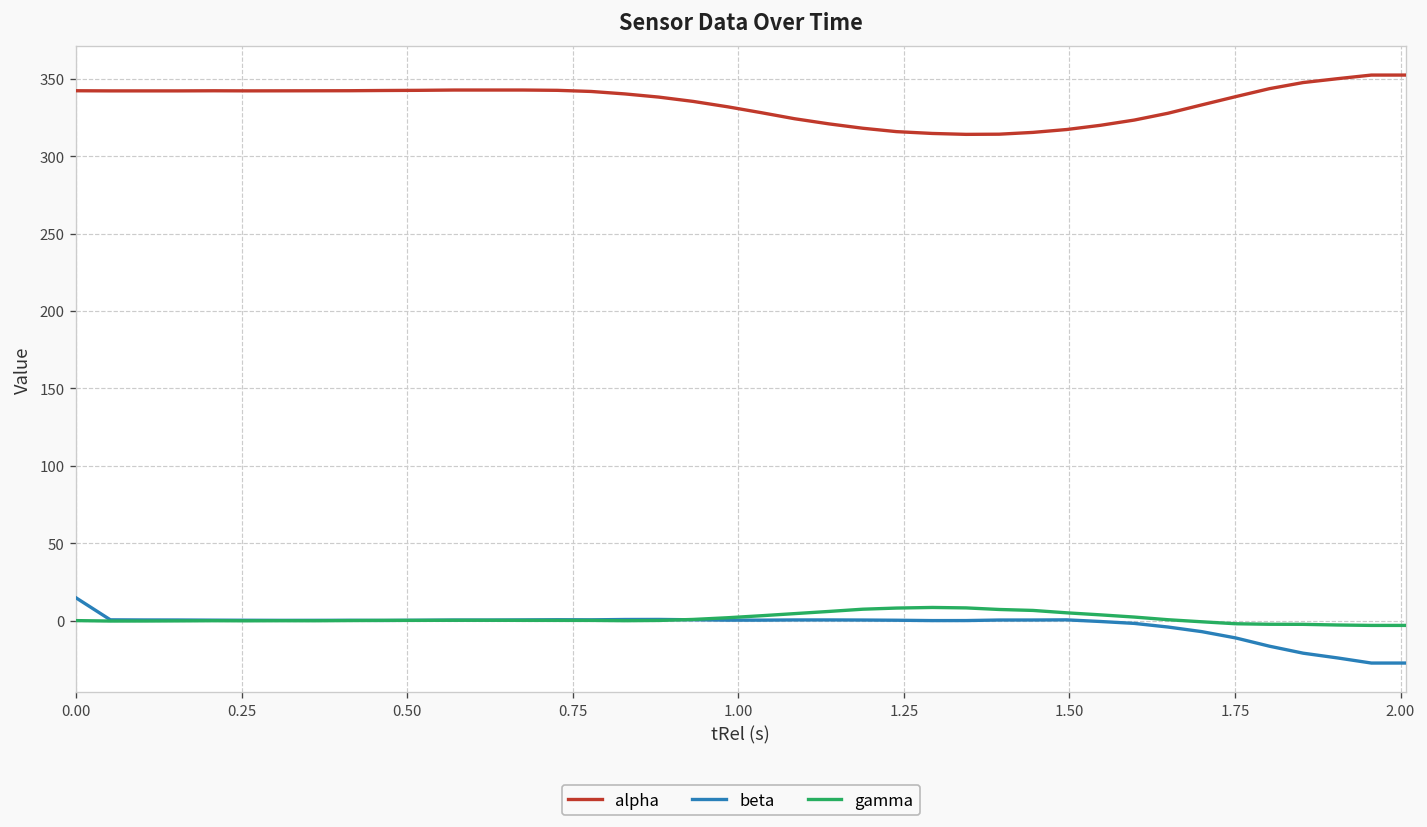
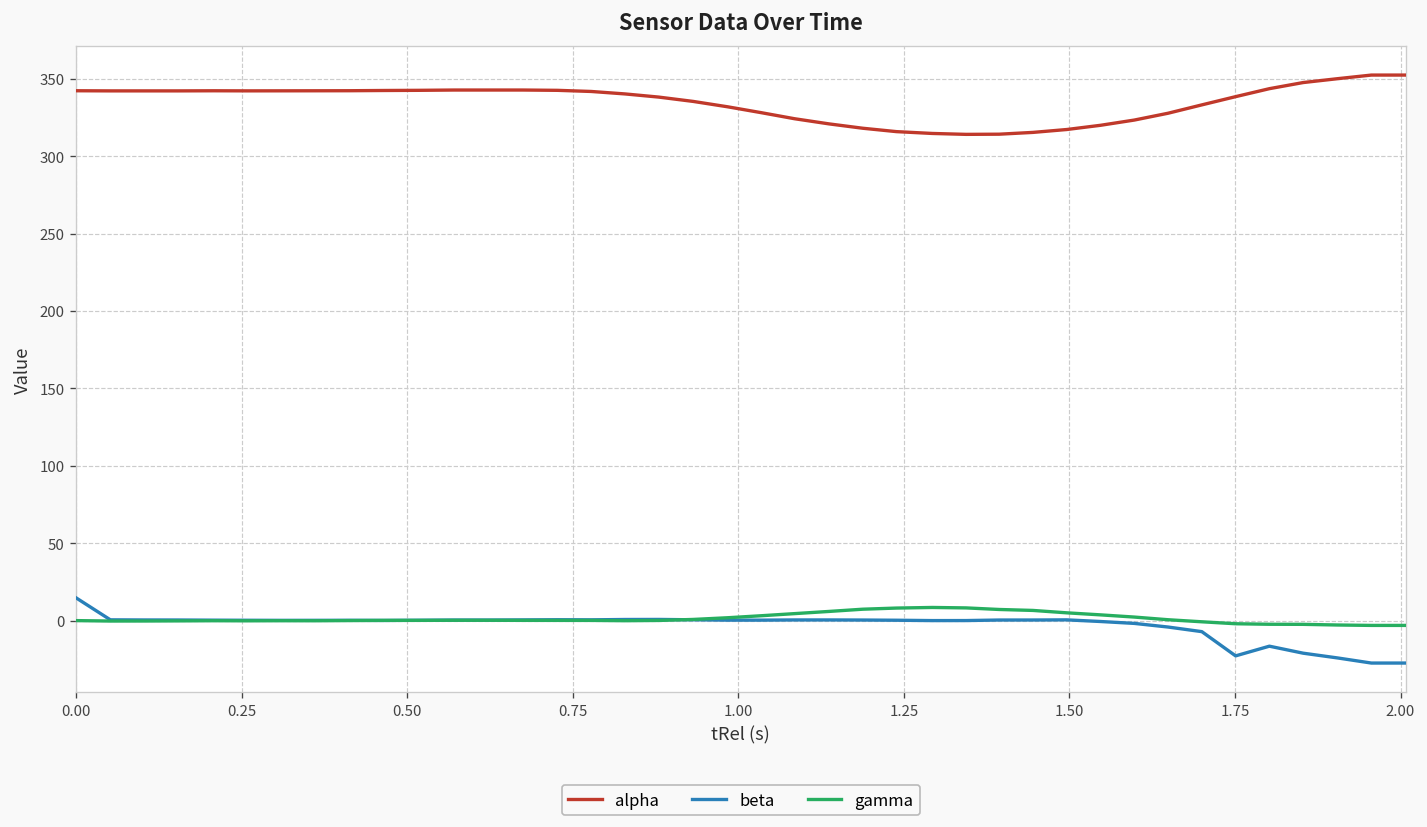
  {
    "alpha": {
      "0.00": 342,
      "1.75": 338
    },
    "beta": {
      "0.00": 15,
-     "1.75": -11
+     "1.75": -23
    },
    "gamma": {
      "0.00": 0,
      "1.75": -2
    }
  }
